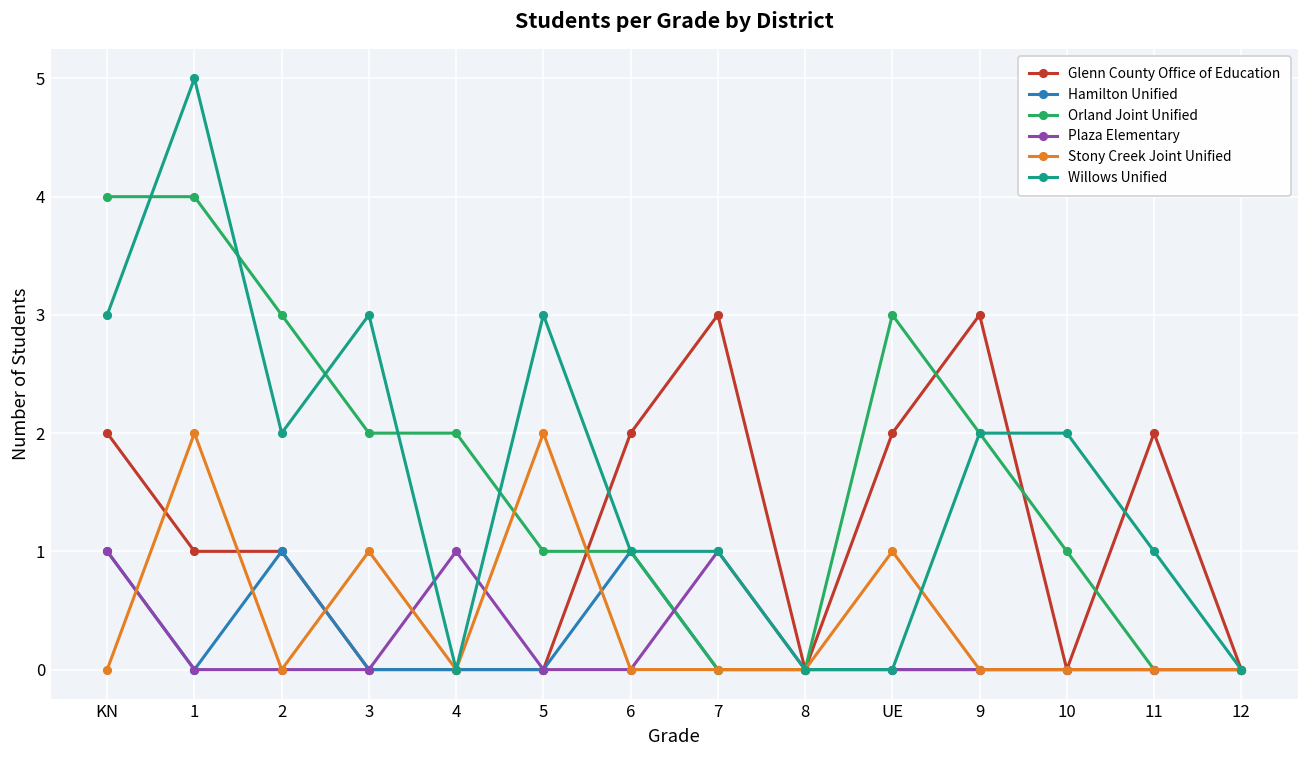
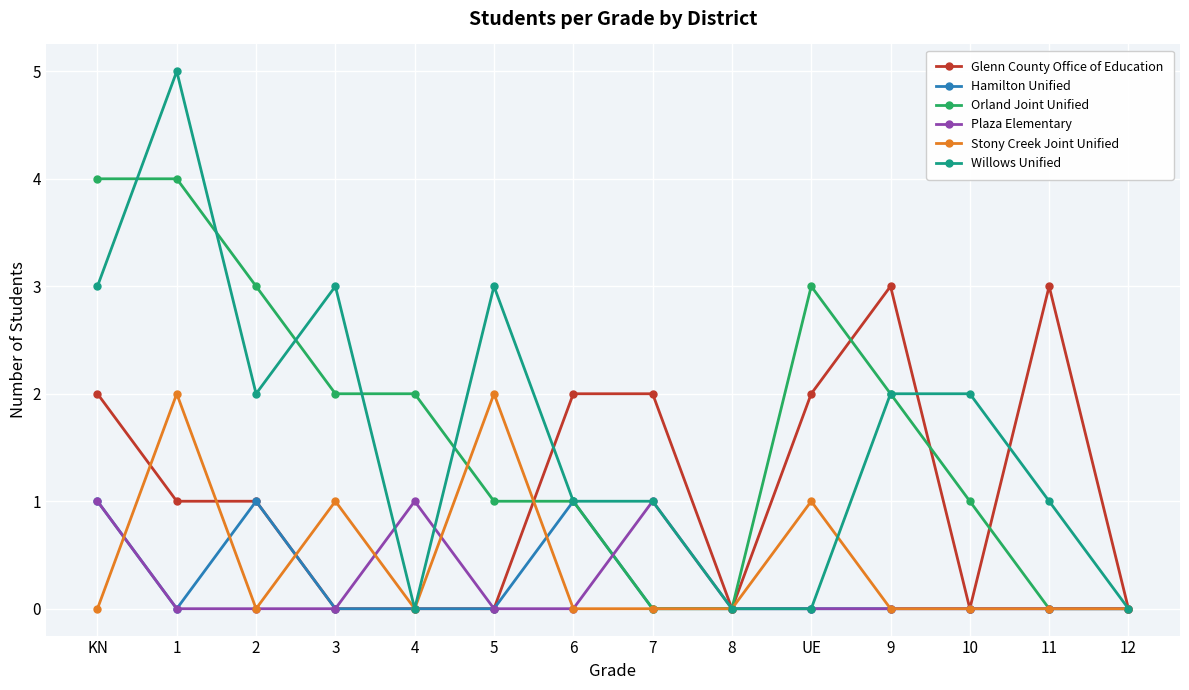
  {
    "Glenn County Office of Education": {
      "KN": 2,
      "1": 1,
      "6": 2,
-     "7": 3,
+     "7": 2,
      "UE": 2,
      "9": 3,
-     "11": 2
+     "11": 3
    },
    "Plaza Elementary": {
      "4": 1
    },
    "Stony Creek Joint Unified": {
      "KN": 0,
      "1": 2,
      "3": 1,
      "5": 2,
      "UE": 1
    }
  }
